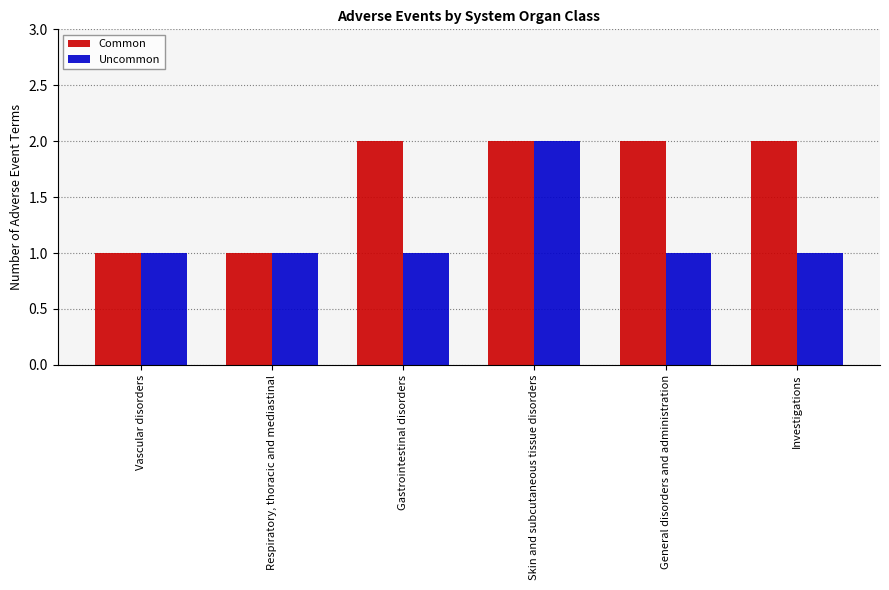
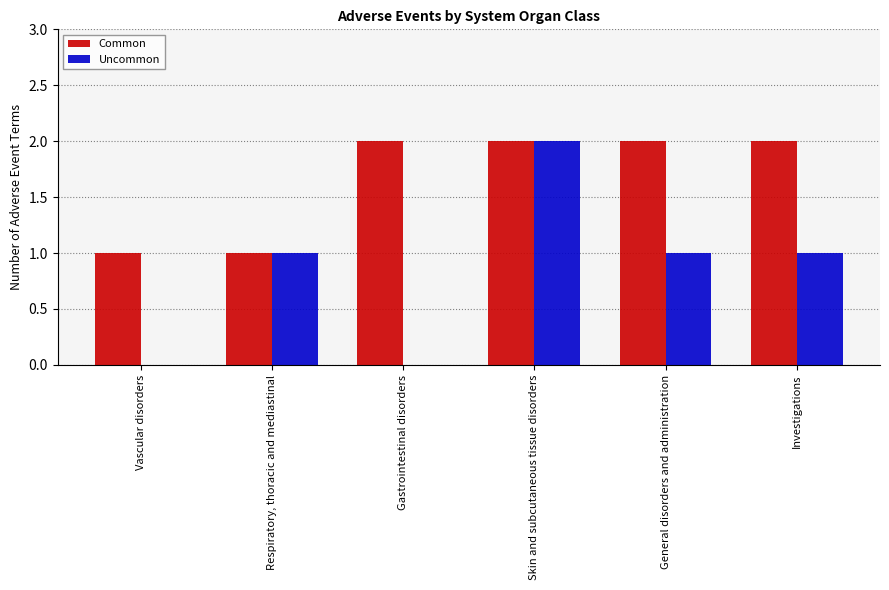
  {
    "Common": {
      "Vascular disorders": 1,
      "Respiratory, thoracic and mediastinal": 1,
      "Gastrointestinal disorders": 2,
      "Skin and subcutaneous tissue disorders": 2,
      "General disorders and administration": 2,
      "Investigations": 2
    },
    "Uncommon": {
-     "Vascular disorders": 1,
+     "Vascular disorders": 0,
      "Respiratory, thoracic and mediastinal": 1,
-     "Gastrointestinal disorders": 1,
+     "Gastrointestinal disorders": 0,
      "Skin and subcutaneous tissue disorders": 2,
      "General disorders and administration": 1,
      "Investigations": 1
    }
  }
